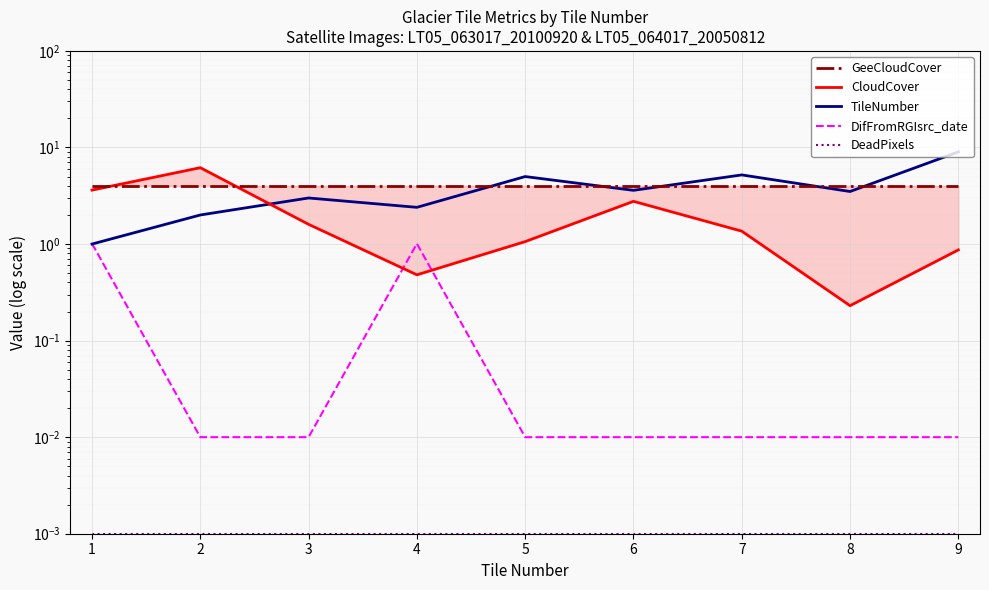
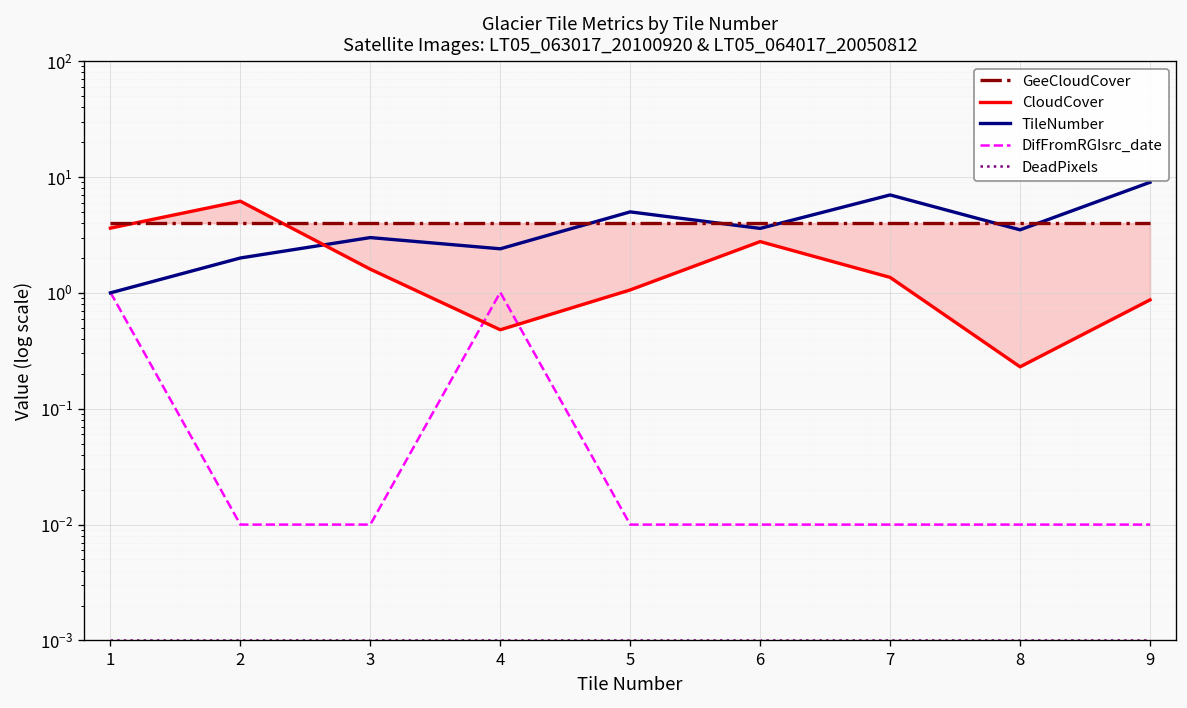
  {
    "GeeCloudCover": {
      "2": 4
    },
    "TileNumber": {
      "2": 2,
      "3": 3,
      "4": 2.4,
      "5": 5,
      "6": 3.6,
-     "7": 5,
+     "7": 7,
      "8": 3.5
    },
    "DifFromRGIsrc_date": {
      "2": 0.010,
      "3": 0.010,
      "4": 1,
      "5": 0.010,
      "6": 0.010,
      "7": 0.010,
      "8": 0.010,
      "9": 0.010
    },
    "DeadPixels": {
      "1": 0.0010,
      "2": 0.0010,
      "3": 0.0010,
      "4": 0.0010,
      "5": 0.0010,
      "6": 0.0010,
      "7": 0.0010,
      "8": 0.0010,
      "9": 0.0010
    }
  }
